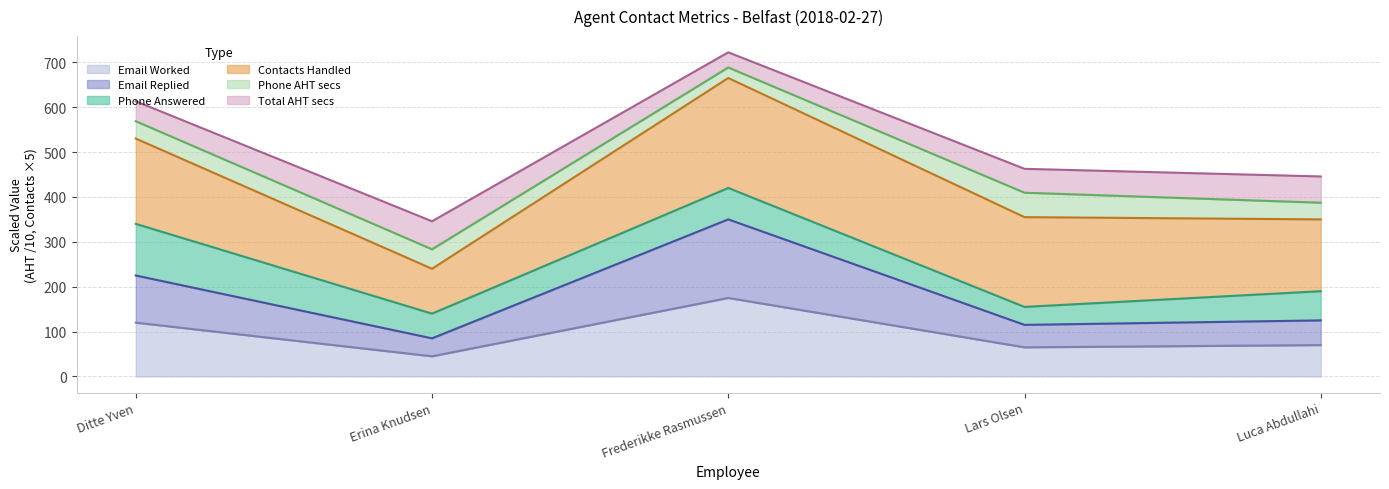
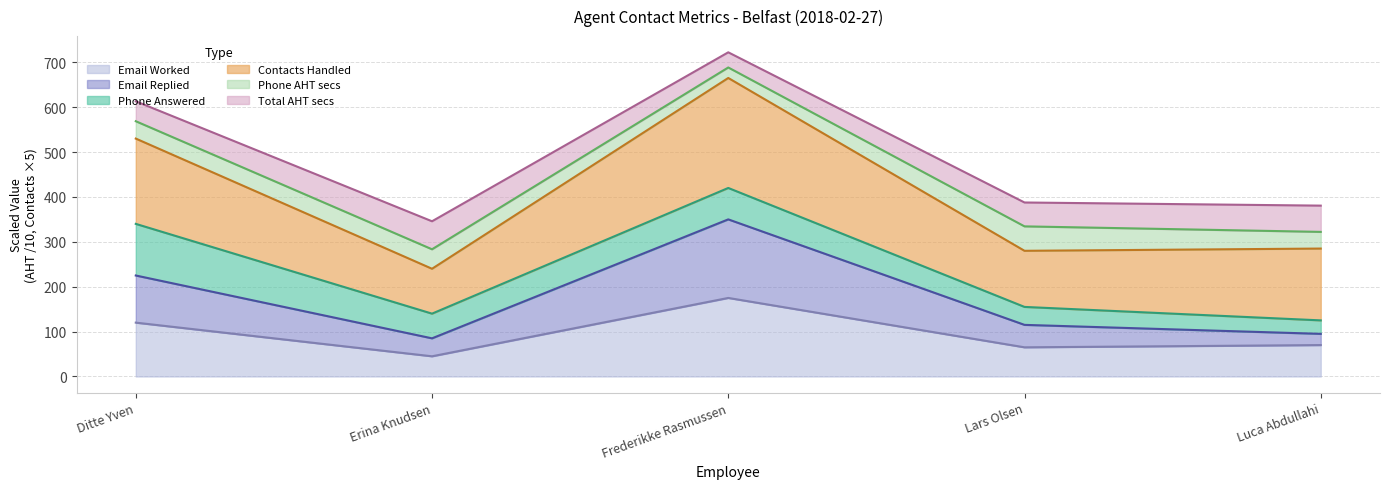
  {
    "Email Replied": {
      "Ditte Yven": 110,
      "Erina Knudsen": 40,
      "Frederikke Rasmussen": 180,
      "Lars Olsen": 50,
-     "Luca Abdullahi": 60
+     "Luca Abdullahi": 30
    },
    "Phone Answered": {
      "Ditte Yven": 120,
      "Erina Knudsen": 60,
      "Frederikke Rasmussen": 70,
      "Lars Olsen": 40,
-     "Luca Abdullahi": 70
+     "Luca Abdullahi": 30
    },
    "Contacts Handled": {
      "Ditte Yven": 190,
      "Erina Knudsen": 100,
      "Frederikke Rasmussen": 250,
-     "Lars Olsen": 200,
+     "Lars Olsen": 130,
      "Luca Abdullahi": 160
    }
  }
